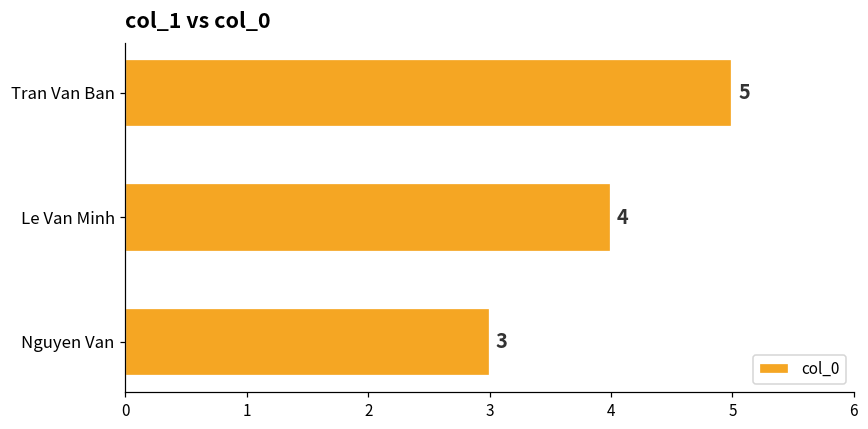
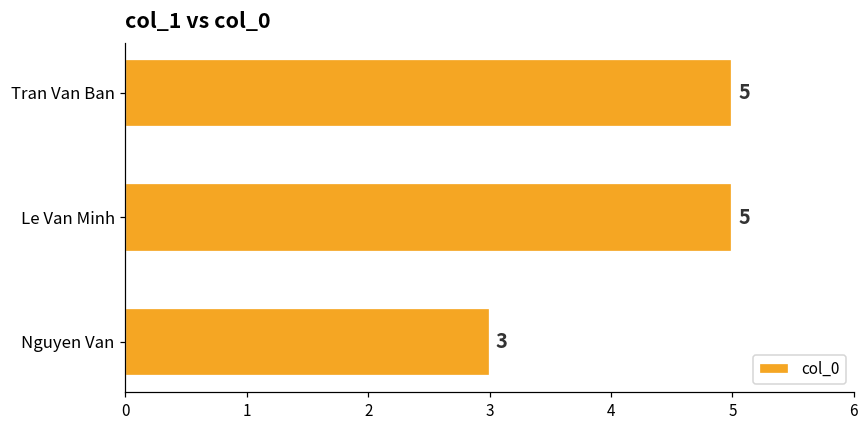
  {
    "Tran Van Ban": 5,
-   "Le Van Minh": 4,
+   "Le Van Minh": 5,
    "Nguyen Van": 3
  }
